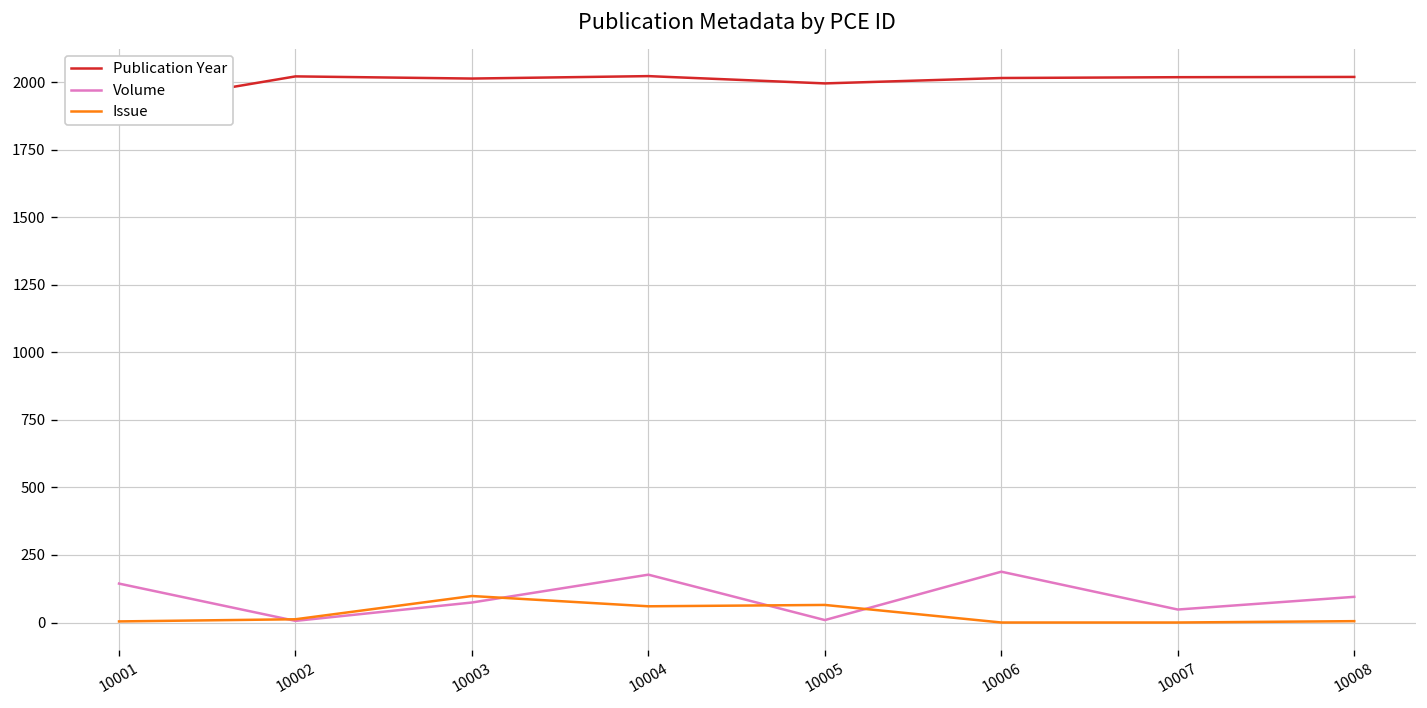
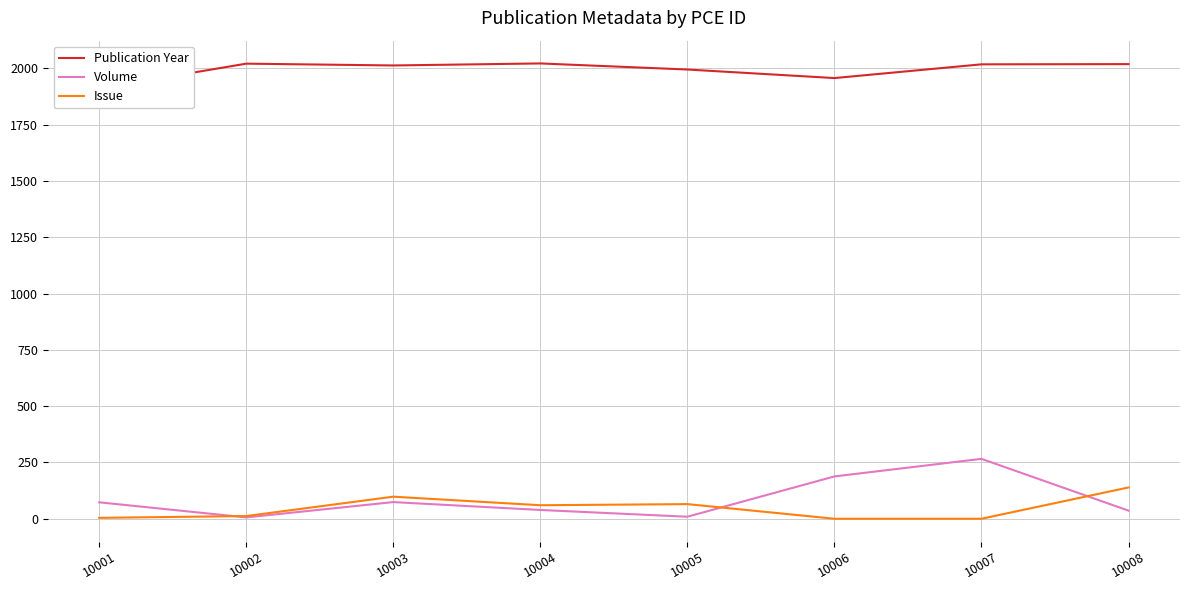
  {
    "Publication Year": {
      "10002": 2020,
      "10003": 2010,
      "10004": 2020,
      "10005": 2000,
-     "10006": 2020,
+     "10006": 1960,
      "10007": 2020,
      "10008": 2020
    },
    "Volume": {
-     "10001": 140,
+     "10001": 70,
      "10003": 70,
-     "10004": 180,
+     "10004": 40,
      "10005": 10,
      "10006": 190,
-     "10007": 50,
-     "10008": 100
+     "10007": 270,
+     "10008": 40
    },
    "Issue": {
      "10001": 0,
      "10003": 100,
      "10004": 60,
      "10005": 70,
      "10006": 0,
      "10007": 0,
-     "10008": 10
+     "10008": 140
    }
  }
